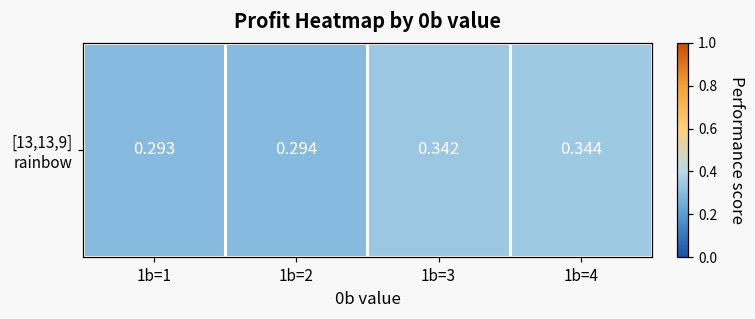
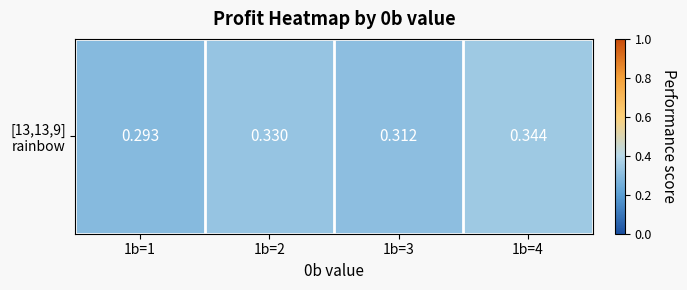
  {
    "[13,13,9] rainbow": {
      "1b=1": 0.293,
-     "1b=2": 0.294,
-     "1b=3": 0.342,
+     "1b=2": 0.330,
+     "1b=3": 0.312,
      "1b=4": 0.344
    }
  }
